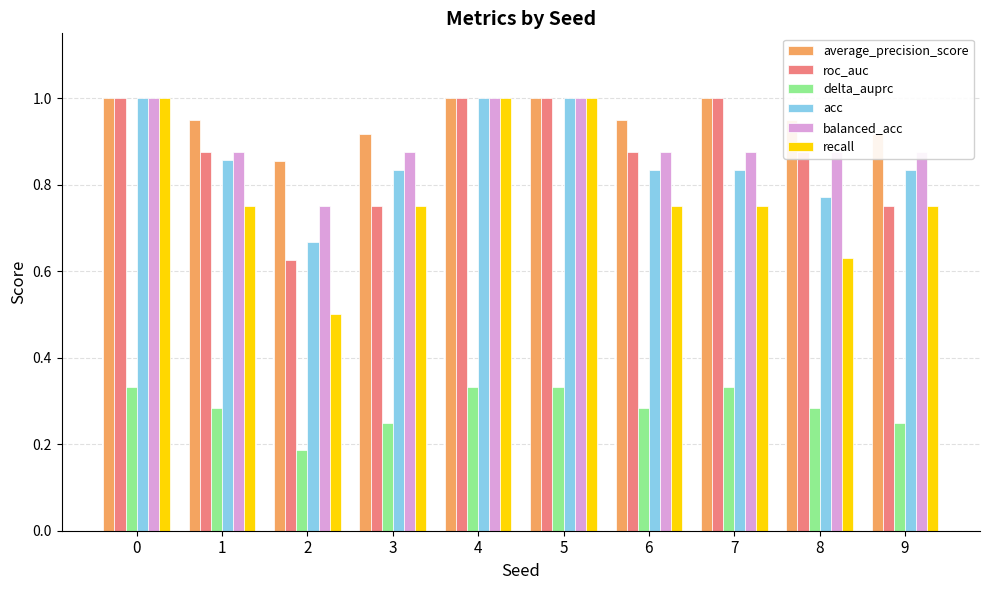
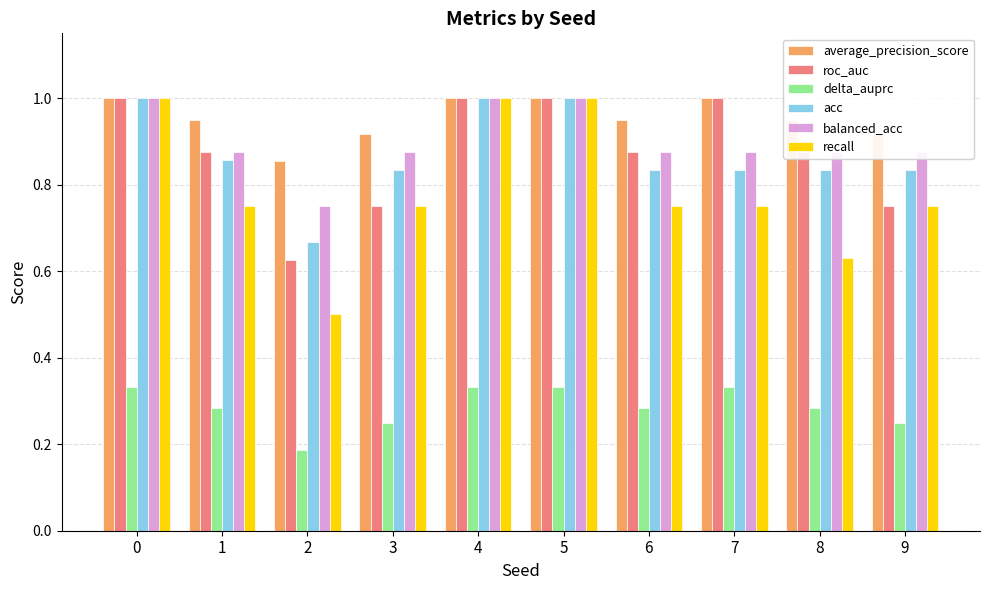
  {
    "delta_auprc": {
      "0": 0.33,
      "1": 0.28,
      "2": 0.19,
      "3": 0.25,
      "4": 0.33,
      "5": 0.33,
      "6": 0.28,
      "7": 0.33,
      "8": 0.28,
      "9": 0.25
    },
    "acc": {
      "0": 1.00,
      "1": 0.86,
      "2": 0.67,
      "3": 0.83,
      "4": 1.00,
      "5": 1.00,
      "6": 0.83,
      "7": 0.83,
-     "8": 0.77,
+     "8": 0.83,
      "9": 0.83
    },
    "balanced_acc": {
      "0": 1.00,
      "1": 0.88,
      "2": 0.75,
      "3": 0.88,
      "4": 1.00,
      "5": 1.00,
      "6": 0.88,
      "7": 0.88
    },
    "recall": {
      "0": 1.00,
      "1": 0.75,
      "2": 0.50,
      "3": 0.75,
      "4": 1.00,
      "5": 1.00,
      "6": 0.75,
      "7": 0.75,
      "8": 0.63,
      "9": 0.75
    }
  }
